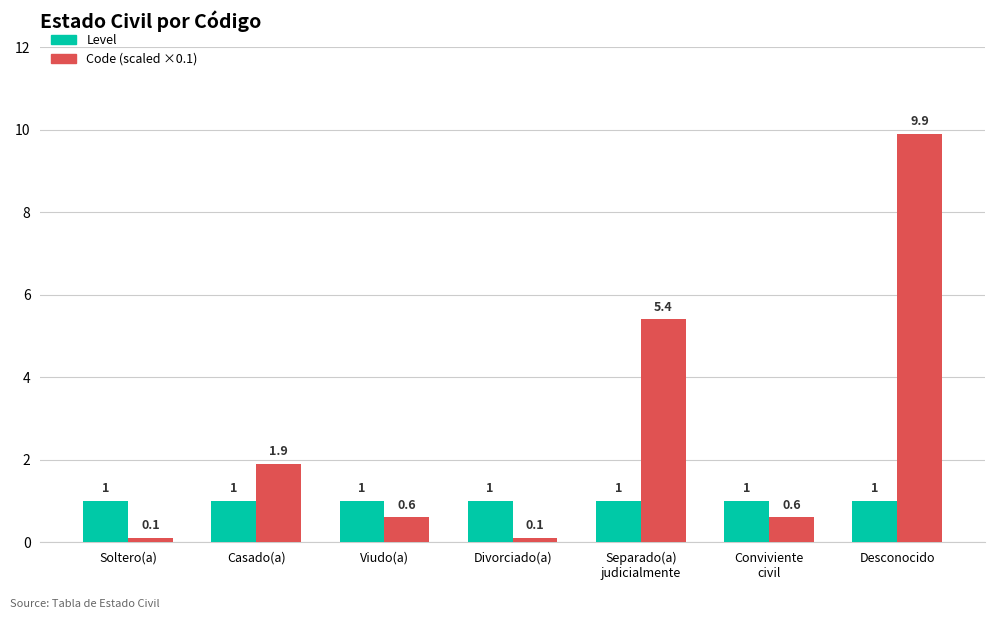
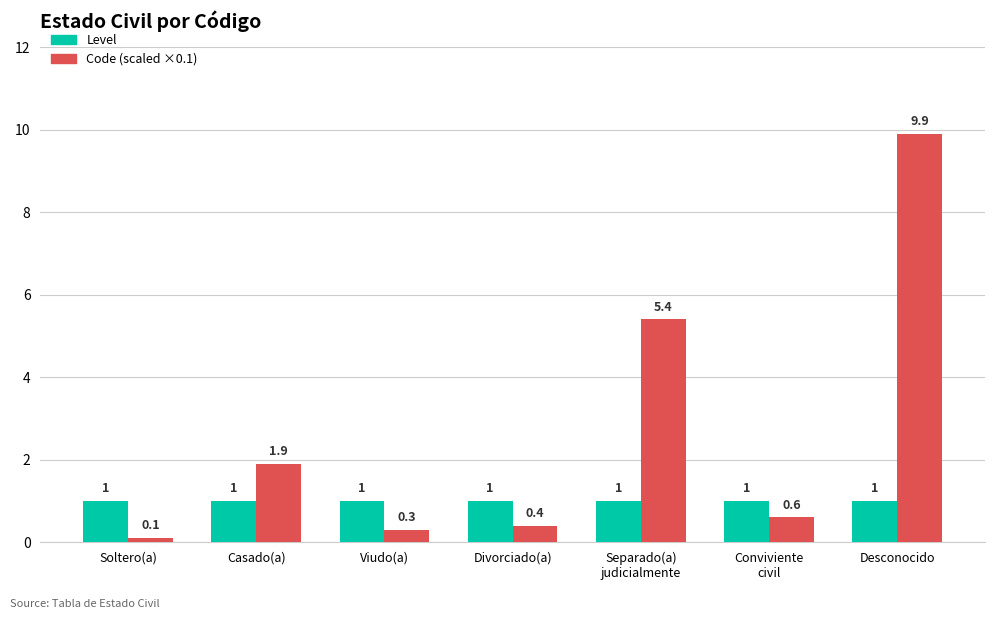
  {
    "Level": {
      "Soltero(a)": 1,
      "Casado(a)": 1,
      "Viudo(a)": 1,
      "Divorciado(a)": 1,
      "Separado(a) judicialmente": 1,
      "Conviviente civil": 1,
      "Desconocido": 1
    },
    "Code (scaled ×0.1)": {
      "Soltero(a)": 0.1,
      "Casado(a)": 1.9,
-     "Viudo(a)": 0.6,
-     "Divorciado(a)": 0.1,
+     "Viudo(a)": 0.3,
+     "Divorciado(a)": 0.4,
      "Separado(a) judicialmente": 5.4,
      "Conviviente civil": 0.6,
      "Desconocido": 9.9
    }
  }
